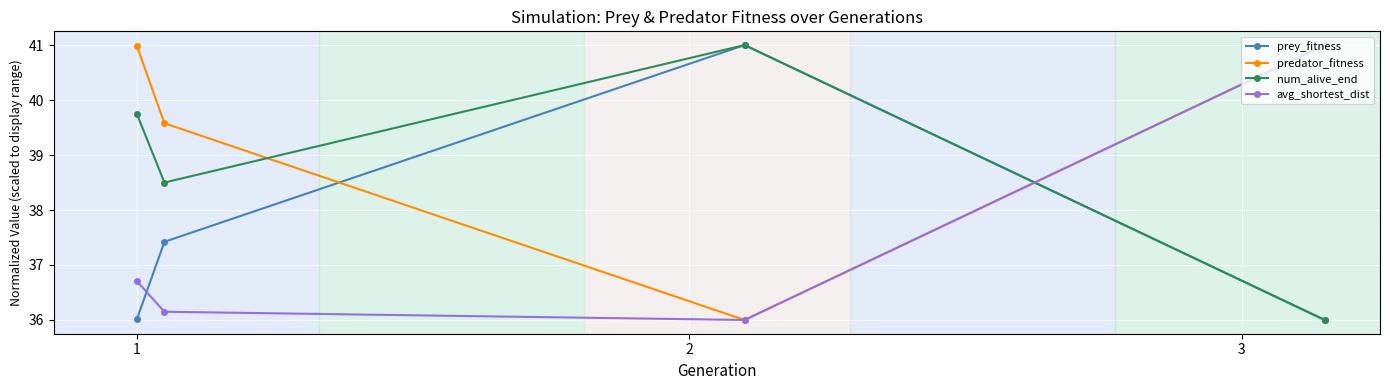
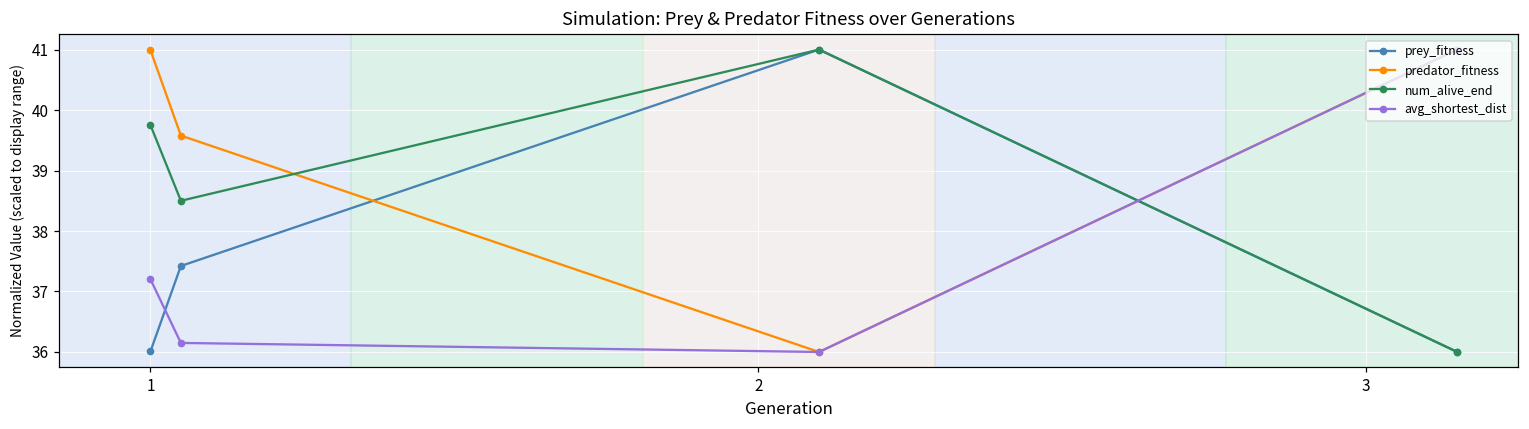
  {
    "prey_fitness": {
      "1": 36.0
    },
    "predator_fitness": {
      "1": 41.0
    },
    "num_alive_end": {
      "1": 39.7
    },
    "avg_shortest_dist": {
-     "1": 36.7
+     "1": 37.2
    }
  }
